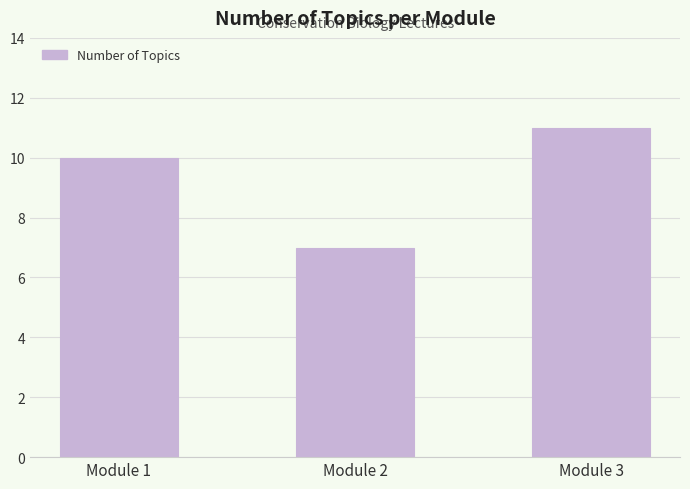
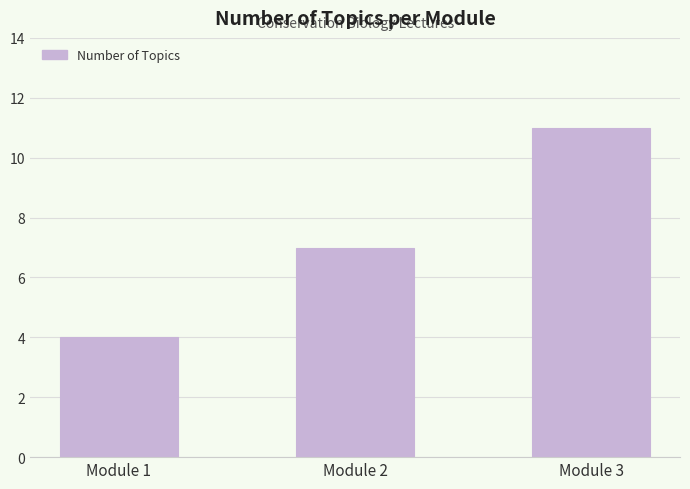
  {
-   "Module 1": 10,
+   "Module 1": 4,
    "Module 2": 7,
    "Module 3": 11
  }
